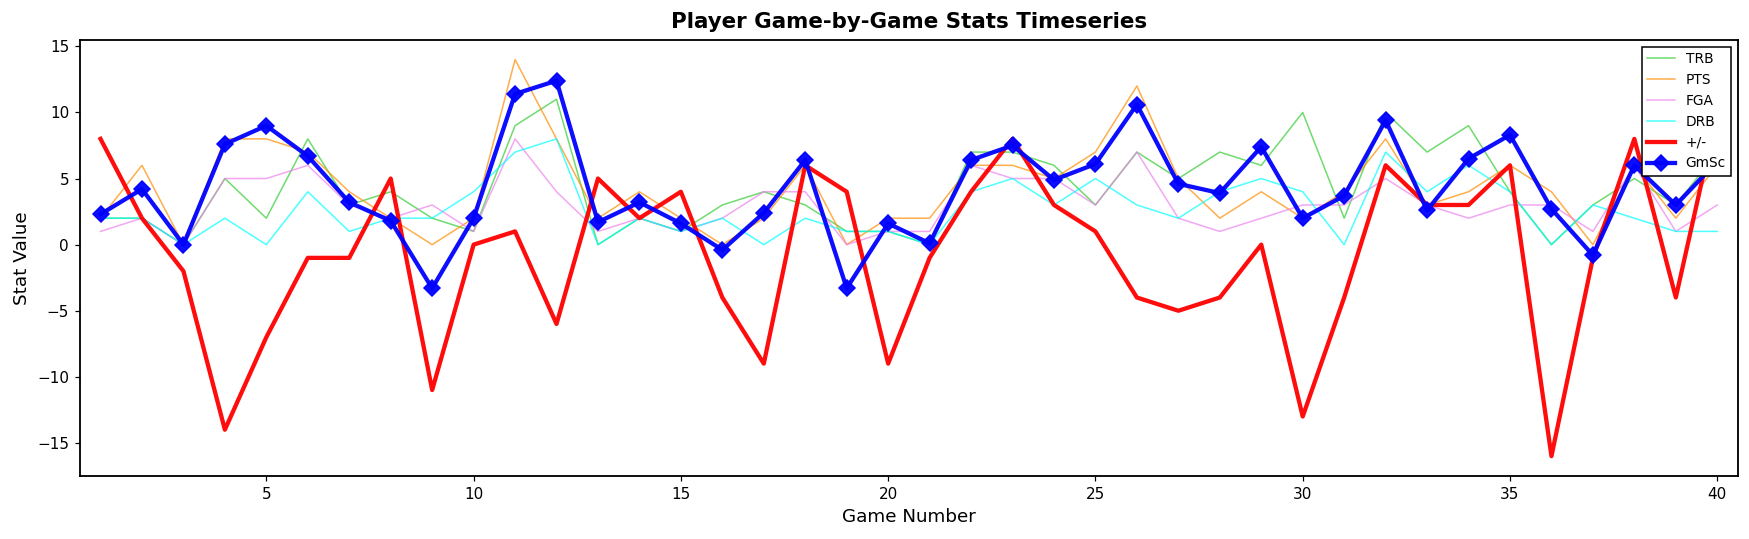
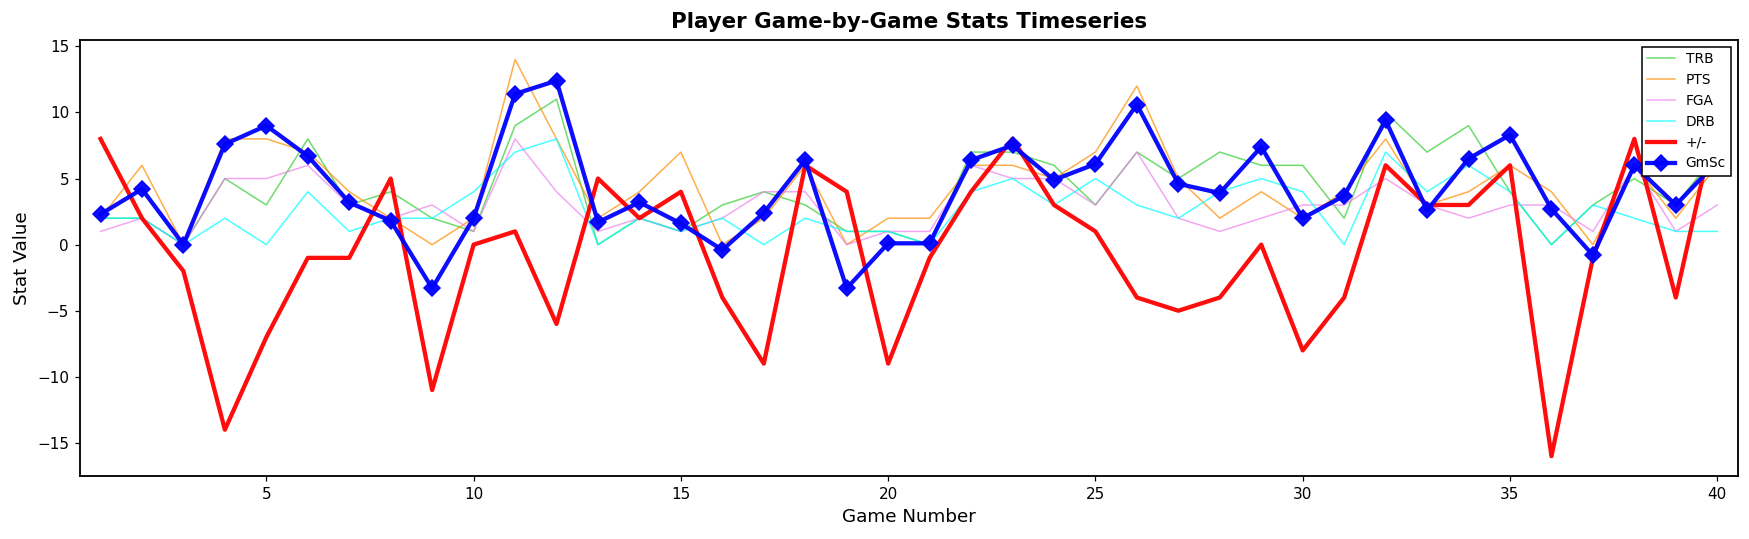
  {
    "TRB": {
-     "5": 2,
-     "30": 10
+     "5": 3,
+     "30": 6
    },
    "PTS": {
      "5": 8,
-     "15": 2,
+     "15": 7,
      "20": 2,
      "25": 7
    },
    "FGA": {
      "5": 5.0,
      "30": 3.0,
      "35": 3.0,
      "40": 3.0
    },
    "DRB": {
      "5": 0.0,
      "10": 4.0,
      "25": 5.0,
      "30": 4.0,
      "40": 1.0
    },
    "+/-": {
      "5": -7,
      "10": 0,
      "15": 4,
      "20": -9,
      "25": 1,
-     "30": -13
+     "30": -8
    },
    "GmSc": {
      "5": 9.0,
      "15": 1.6,
-     "20": 1.6,
+     "20": 0.1,
      "25": 6.1,
      "35": 8.3
    }
  }
